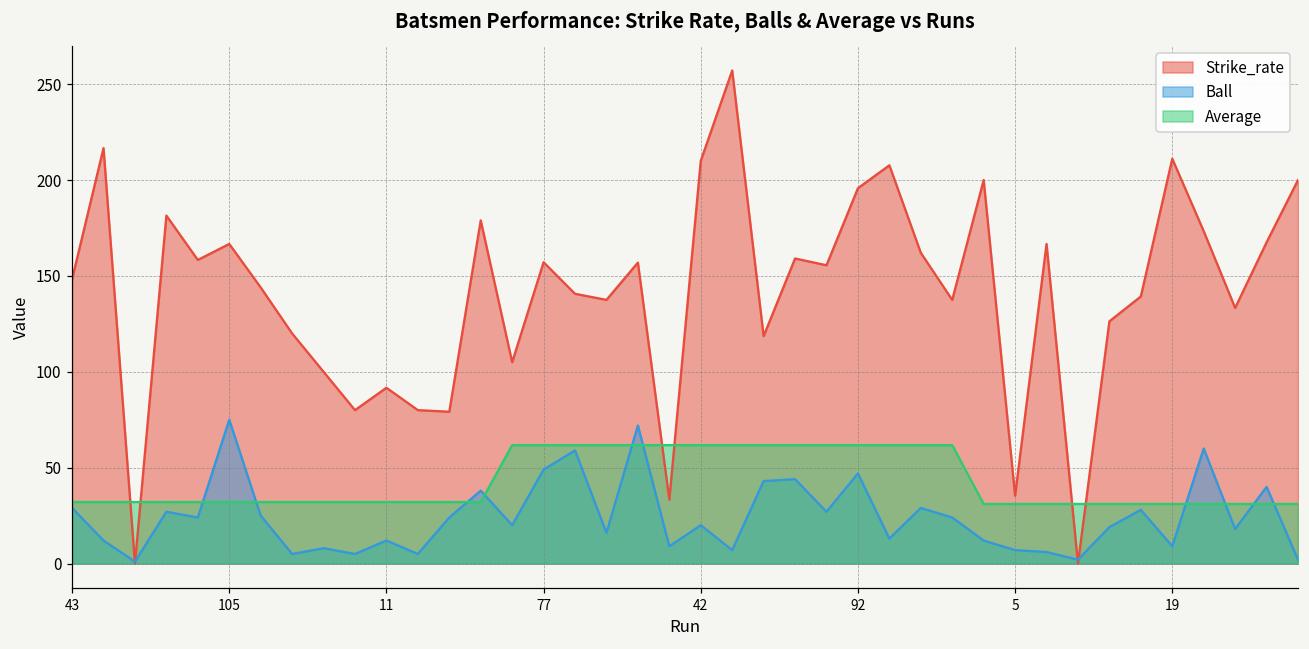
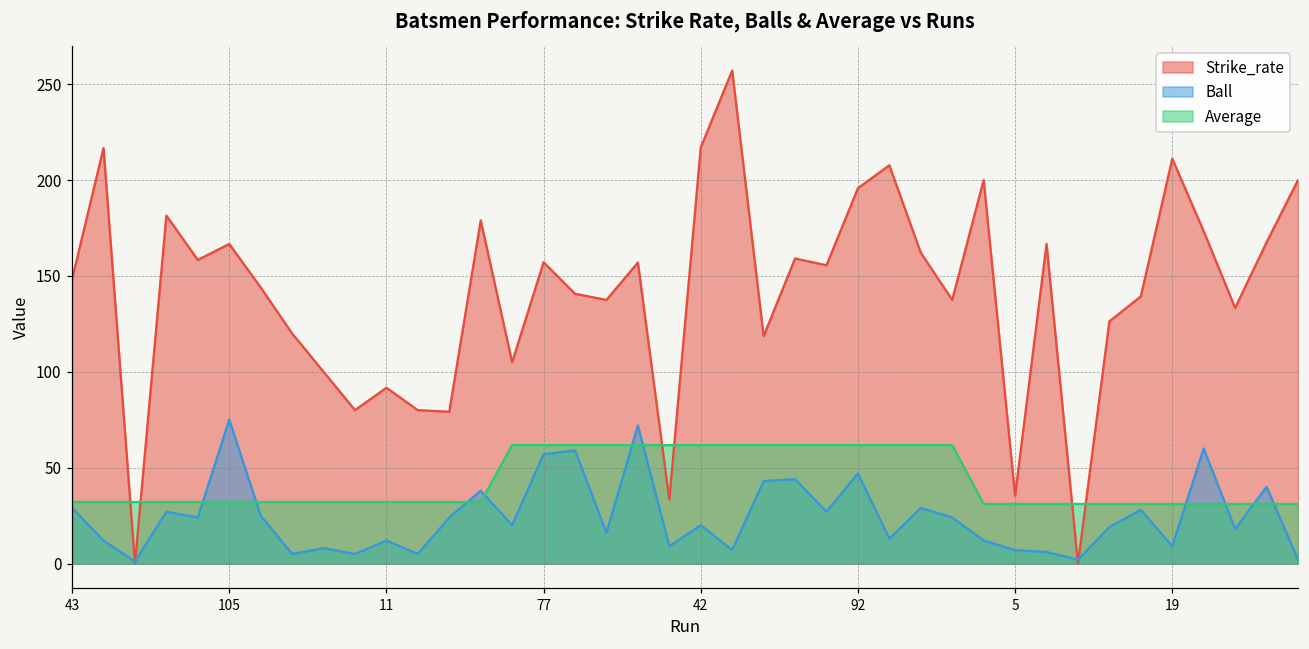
  {
    "Strike_rate": {
      "43": 148,
      "105": 167,
      "77": 157,
-     "42": 210,
+     "42": 217,
      "92": 196,
      "5": 35
    },
    "Ball": {
      "43": 29,
      "105": 75,
-     "77": 49,
+     "77": 57,
      "42": 20,
      "92": 47,
      "5": 7
    },
    "Average": {
      "43": 32,
      "105": 32,
      "77": 62,
      "42": 62,
      "92": 62,
      "5": 31
    }
  }
